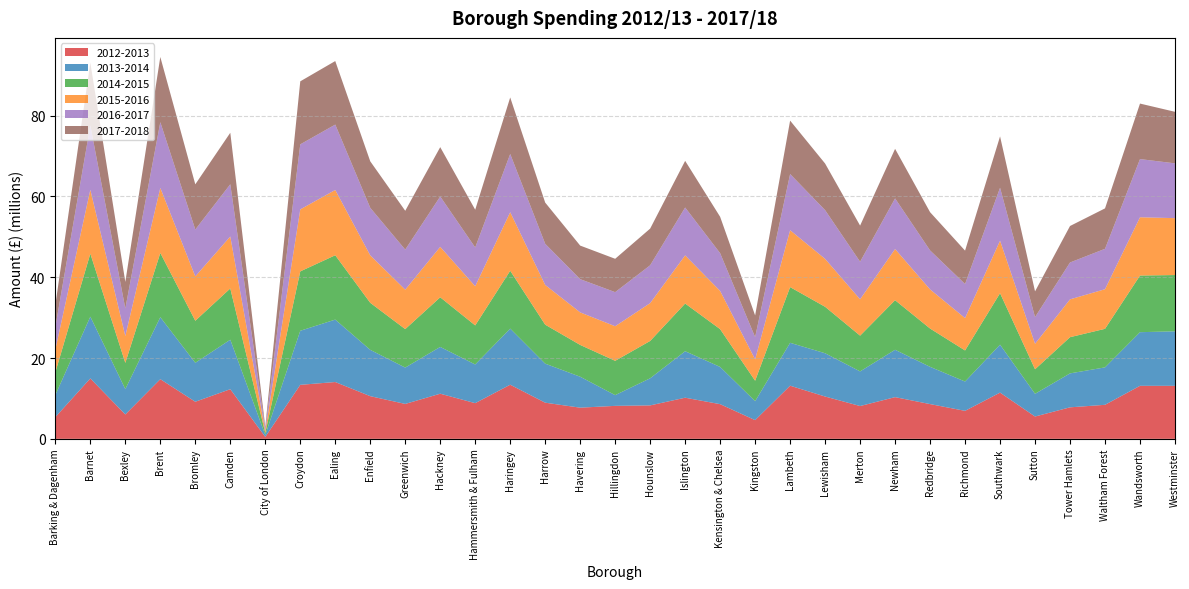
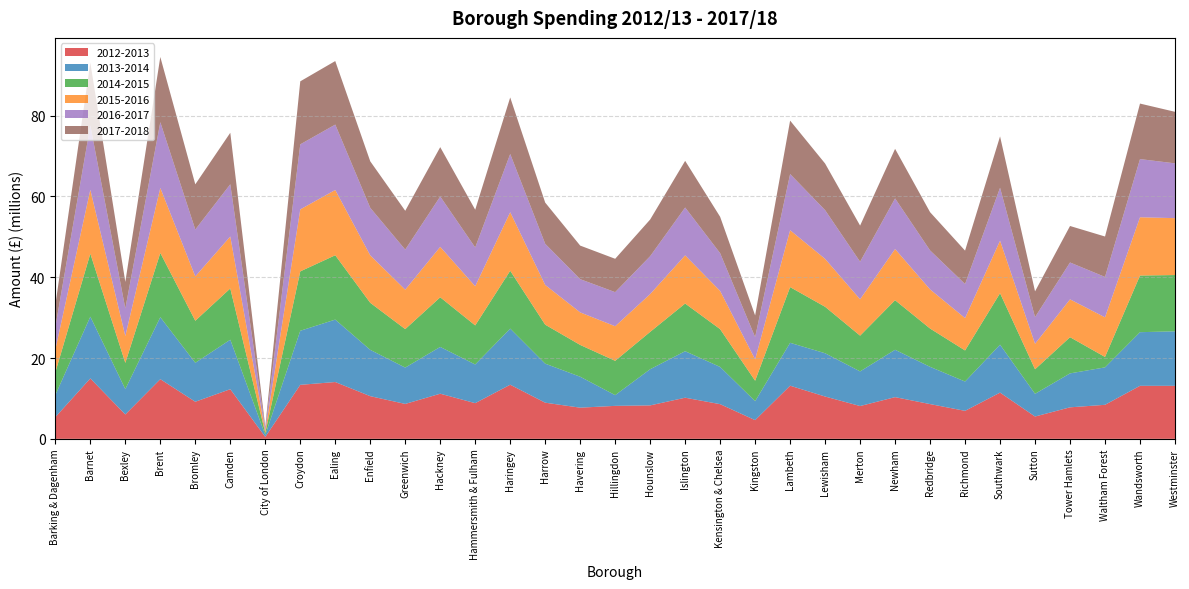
  {
    "2012-2013": {
      "Barking & Dagenham": 5,
      "Barnet": 15,
      "Bexley": 6,
      "Brent": 15,
      "Bromley": 9,
      "Camden": 12,
      "Croydon": 13,
      "Ealing": 14,
      "Enfield": 11,
      "Greenwich": 9,
      "Hackney": 11,
      "Hammersmith & Fulham": 9,
      "Haringey": 13,
      "Harrow": 9,
      "Havering": 8,
      "Hillingdon": 8,
      "Hounslow": 8,
      "Islington": 10,
      "Kensington & Chelsea": 9,
      "Kingston": 5,
      "Lambeth": 13,
      "Lewisham": 10,
      "Merton": 8,
      "Newham": 10,
      "Redbridge": 9,
      "Richmond": 7,
      "Southwark": 11,
      "Sutton": 6,
      "Tower Hamlets": 8,
      "Waltham Forest": 8,
      "Wandsworth": 13,
      "Westminster": 13
    },
    "2013-2014": {
      "Barking & Dagenham": 5,
      "Barnet": 15,
      "Bexley": 6,
      "Brent": 15,
      "Bromley": 10,
      "Camden": 12,
      "Croydon": 13,
      "Ealing": 15,
      "Enfield": 11,
      "Greenwich": 9,
      "Hackney": 12,
      "Hammersmith & Fulham": 10,
      "Haringey": 14,
      "Harrow": 10,
      "Havering": 8,
      "Hillingdon": 3,
-     "Hounslow": 7,
+     "Hounslow": 9,
      "Islington": 12,
      "Kensington & Chelsea": 9,
      "Kingston": 5,
      "Lambeth": 11,
      "Lewisham": 11,
      "Merton": 9,
      "Newham": 12,
      "Redbridge": 9,
      "Richmond": 7,
      "Southwark": 12,
      "Sutton": 6,
      "Tower Hamlets": 8,
      "Waltham Forest": 9,
      "Wandsworth": 13,
      "Westminster": 13
    },
    "2014-2015": {
      "Barking & Dagenham": 6,
      "Barnet": 16,
      "Bexley": 6,
      "Brent": 16,
      "Bromley": 10,
      "Camden": 13,
      "Croydon": 15,
      "Ealing": 16,
      "Enfield": 12,
      "Greenwich": 10,
      "Hackney": 12,
      "Hammersmith & Fulham": 10,
      "Haringey": 14,
      "Harrow": 10,
      "Havering": 8,
      "Hillingdon": 8,
      "Hounslow": 9,
      "Islington": 12,
      "Kensington & Chelsea": 9,
      "Kingston": 5,
      "Lambeth": 14,
      "Lewisham": 11,
      "Merton": 9,
      "Newham": 12,
      "Redbridge": 9,
      "Richmond": 8,
      "Southwark": 13,
      "Sutton": 6,
      "Tower Hamlets": 9,
-     "Waltham Forest": 10,
+     "Waltham Forest": 3,
      "Wandsworth": 14,
      "Westminster": 14
    },
    "2015-2016": {
      "Barking & Dagenham": 6,
      "Barnet": 16,
      "Bexley": 7,
      "Brent": 16,
      "Bromley": 11,
      "Camden": 13,
      "Croydon": 15,
      "Ealing": 16,
      "Enfield": 12,
      "Greenwich": 10,
      "Hackney": 12,
      "Hammersmith & Fulham": 10,
      "Haringey": 14,
      "Harrow": 10,
      "Havering": 8,
      "Hillingdon": 9,
      "Hounslow": 9,
      "Islington": 12,
      "Kensington & Chelsea": 9,
      "Kingston": 5,
      "Lambeth": 14,
      "Lewisham": 12,
      "Merton": 9,
      "Newham": 13,
      "Redbridge": 10,
      "Richmond": 8,
      "Southwark": 13,
      "Sutton": 6,
      "Tower Hamlets": 9,
      "Waltham Forest": 10,
      "Wandsworth": 14,
      "Westminster": 14
    },
    "2016-2017": {
      "Barking & Dagenham": 6,
      "Bexley": 7,
      "Brent": 16,
      "Bromley": 12,
      "Camden": 13,
      "Croydon": 16,
      "Ealing": 16,
      "Enfield": 12,
      "Greenwich": 10,
      "Hackney": 12,
      "Hammersmith & Fulham": 10,
      "Haringey": 14,
      "Harrow": 10,
      "Havering": 8,
      "Hillingdon": 8,
      "Hounslow": 9,
      "Islington": 12,
      "Kensington & Chelsea": 9,
      "Kingston": 6,
      "Lambeth": 14,
      "Lewisham": 12,
      "Merton": 9,
      "Newham": 13,
      "Redbridge": 10,
      "Richmond": 8,
      "Southwark": 13,
      "Sutton": 7,
      "Tower Hamlets": 9,
      "Waltham Forest": 10,
      "Wandsworth": 14,
      "Westminster": 14
    },
    "2017-2018": {
      "Barking & Dagenham": 5,
      "Bexley": 7,
      "Brent": 16,
      "Bromley": 11,
      "Camden": 13,
      "Croydon": 16,
      "Ealing": 16,
      "Enfield": 12,
      "Greenwich": 10,
      "Hackney": 12,
      "Hammersmith & Fulham": 9,
      "Haringey": 14,
      "Harrow": 10,
      "Havering": 8,
      "Hillingdon": 8,
      "Hounslow": 9,
      "Islington": 12,
      "Kensington & Chelsea": 9,
      "Kingston": 5,
      "Lambeth": 13,
      "Lewisham": 12,
      "Merton": 9,
      "Newham": 12,
      "Redbridge": 9,
      "Richmond": 8,
      "Southwark": 13,
      "Sutton": 6,
      "Tower Hamlets": 9,
      "Waltham Forest": 10,
      "Wandsworth": 14,
      "Westminster": 13
    }
  }
